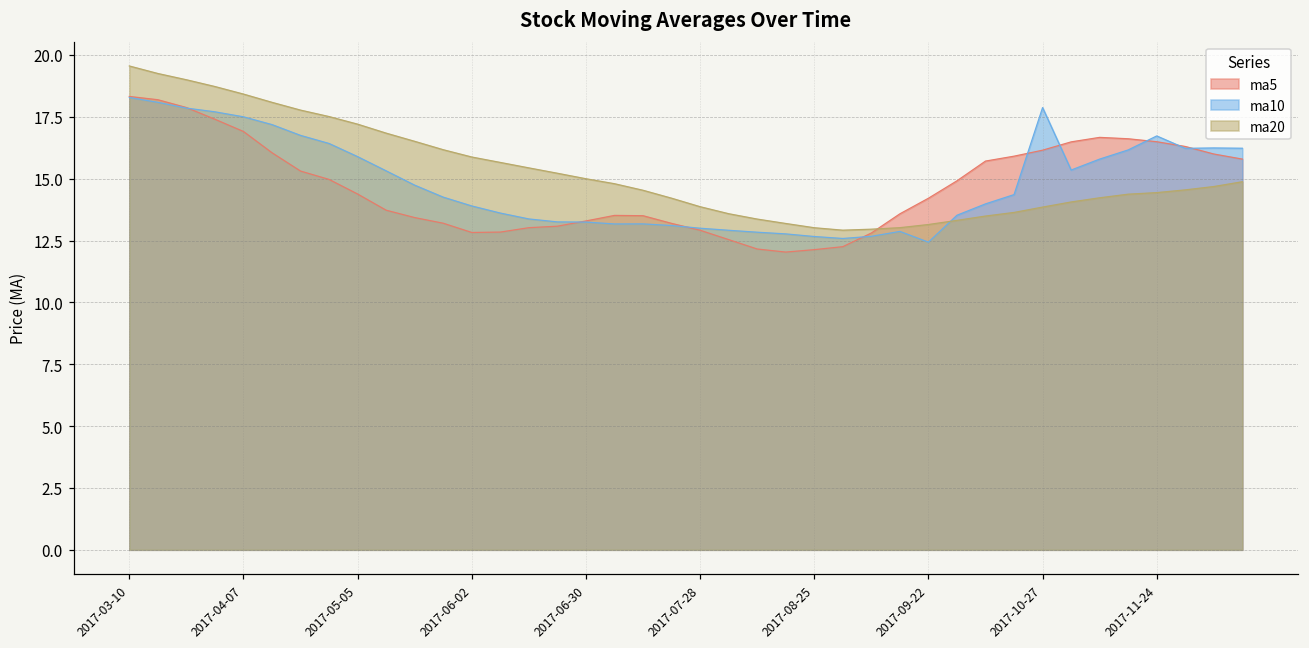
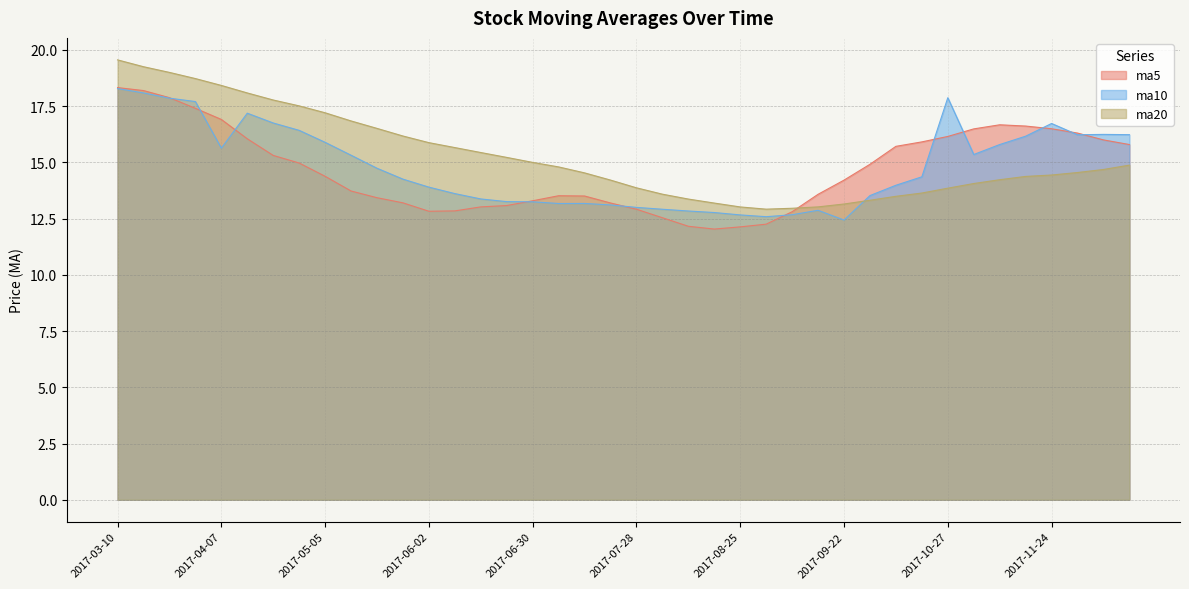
  {
    "ma10": {
-     "2017-04-07": 17.5,
+     "2017-04-07": 15.6,
      "2017-05-05": 15.9,
      "2017-06-02": 13.9,
      "2017-08-25": 12.7,
      "2017-09-22": 12.4,
      "2017-10-27": 17.9,
      "2017-11-24": 16.7
    }
  }
